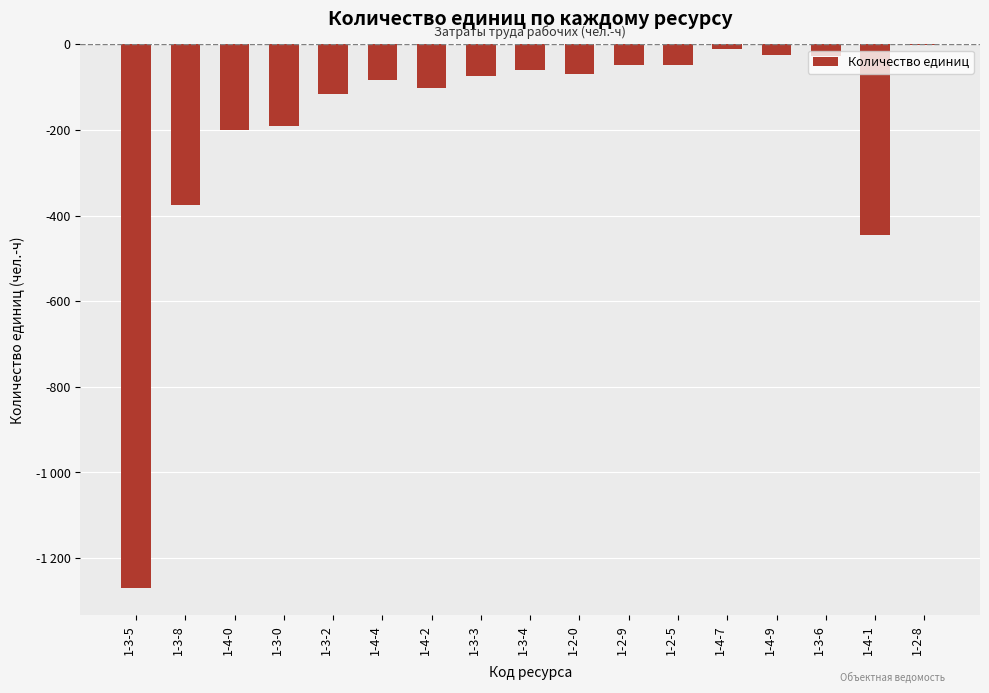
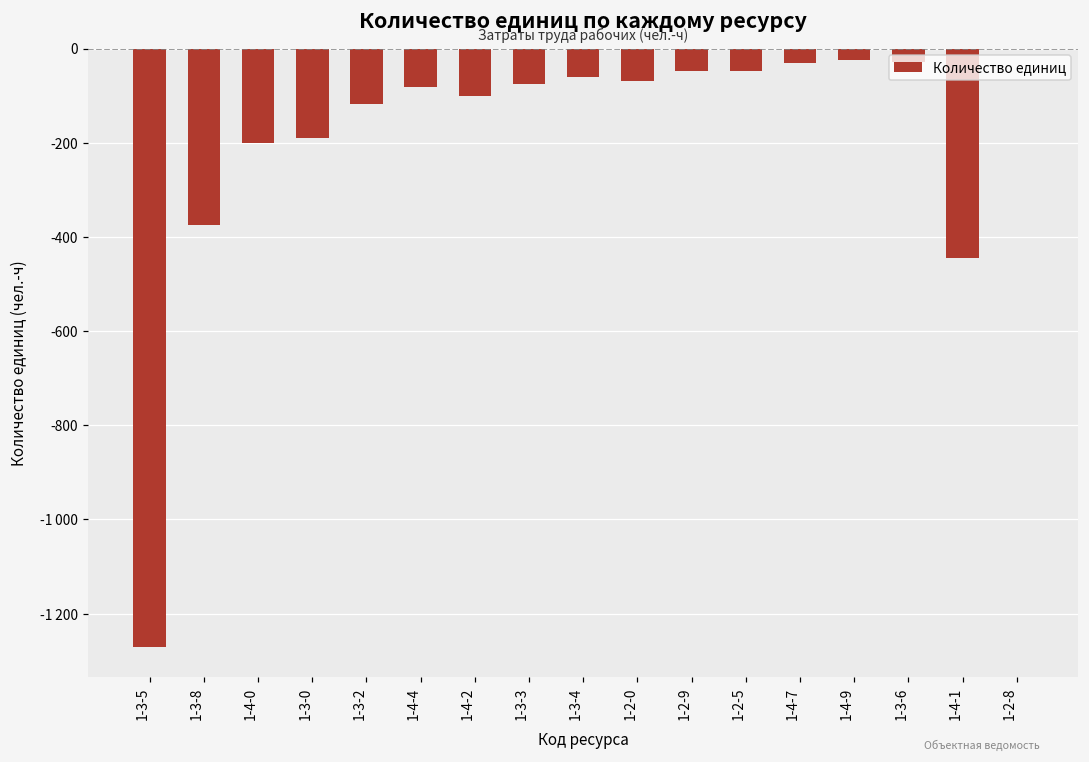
  {
    "1-3-5": -1270,
    "1-3-8": -380,
    "1-4-0": -200,
    "1-3-0": -190,
    "1-3-2": -120,
    "1-4-4": -80,
    "1-4-2": -100,
    "1-3-3": -70,
    "1-3-4": -60,
    "1-2-0": -70,
    "1-2-9": -50,
    "1-2-5": -50,
-   "1-4-7": -10,
+   "1-4-7": -30,
    "1-4-9": -20,
    "1-4-1": -440
  }
